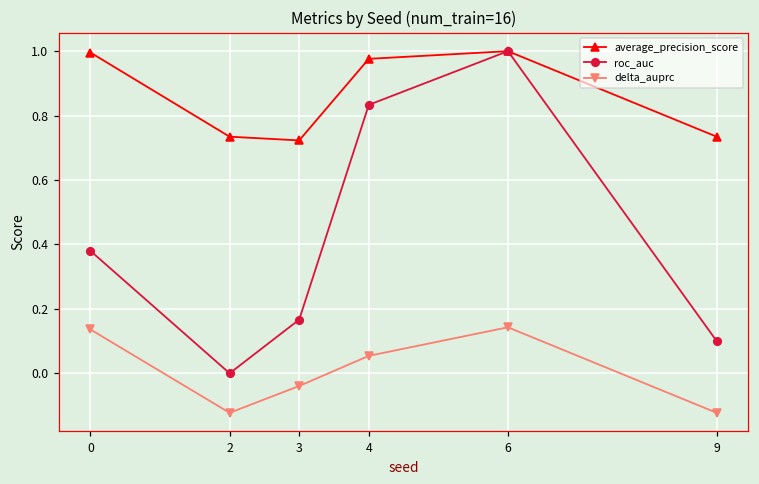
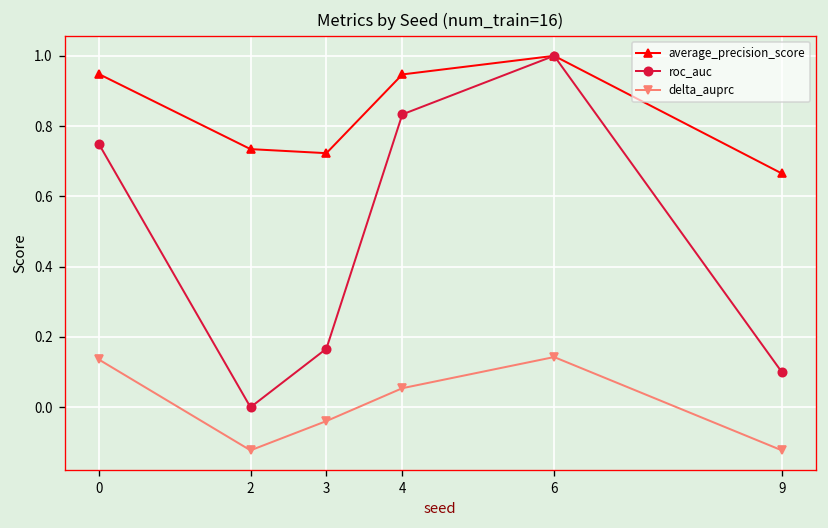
  {
    "average_precision_score": {
-     "0": 1.00,
+     "0": 0.95,
      "2": 0.73,
      "3": 0.72,
-     "4": 0.98,
-     "9": 0.73
+     "4": 0.95,
+     "9": 0.67
    },
    "roc_auc": {
-     "0": 0.38,
+     "0": 0.75,
      "2": 0.00,
      "3": 0.17,
      "4": 0.83,
      "9": 0.10
    },
    "delta_auprc": {
      "0": 0.14,
      "2": -0.12,
      "3": -0.04,
      "4": 0.05,
      "6": 0.14,
      "9": -0.12
    }
  }
